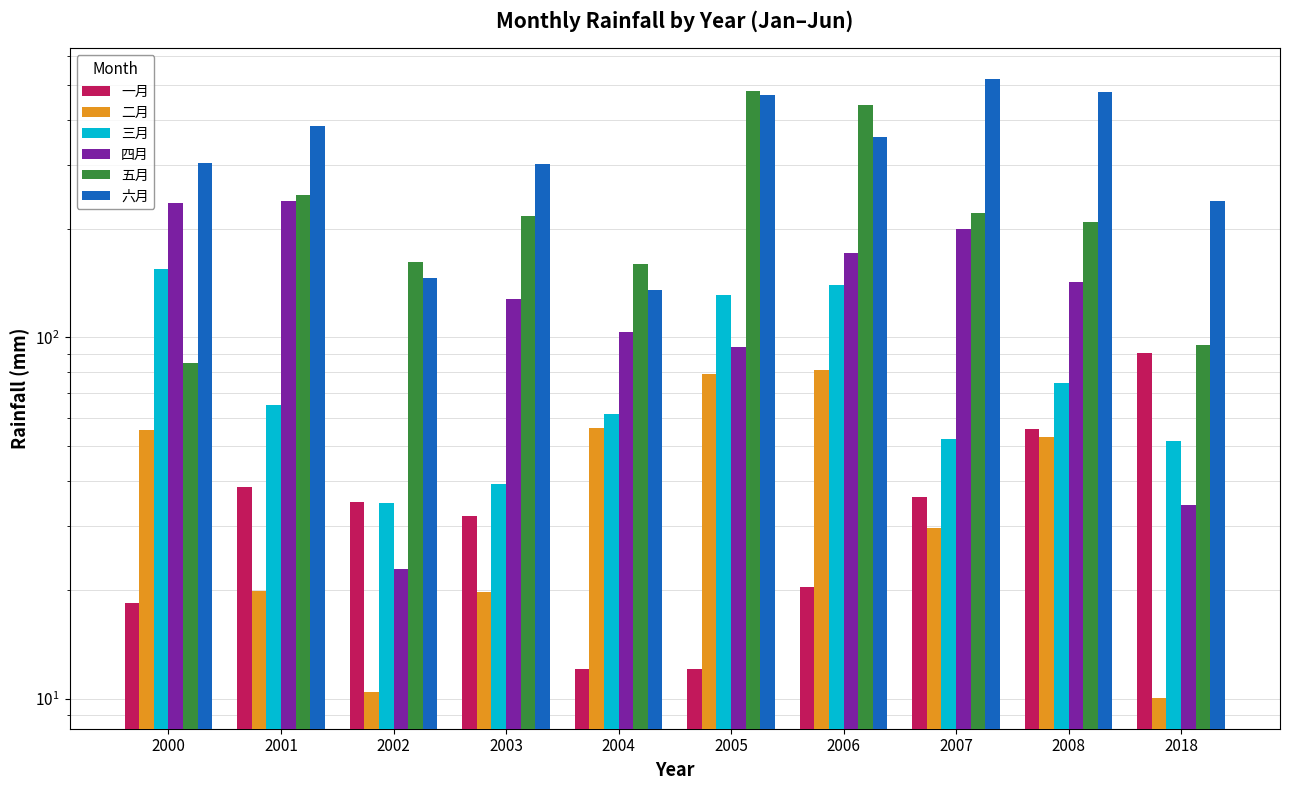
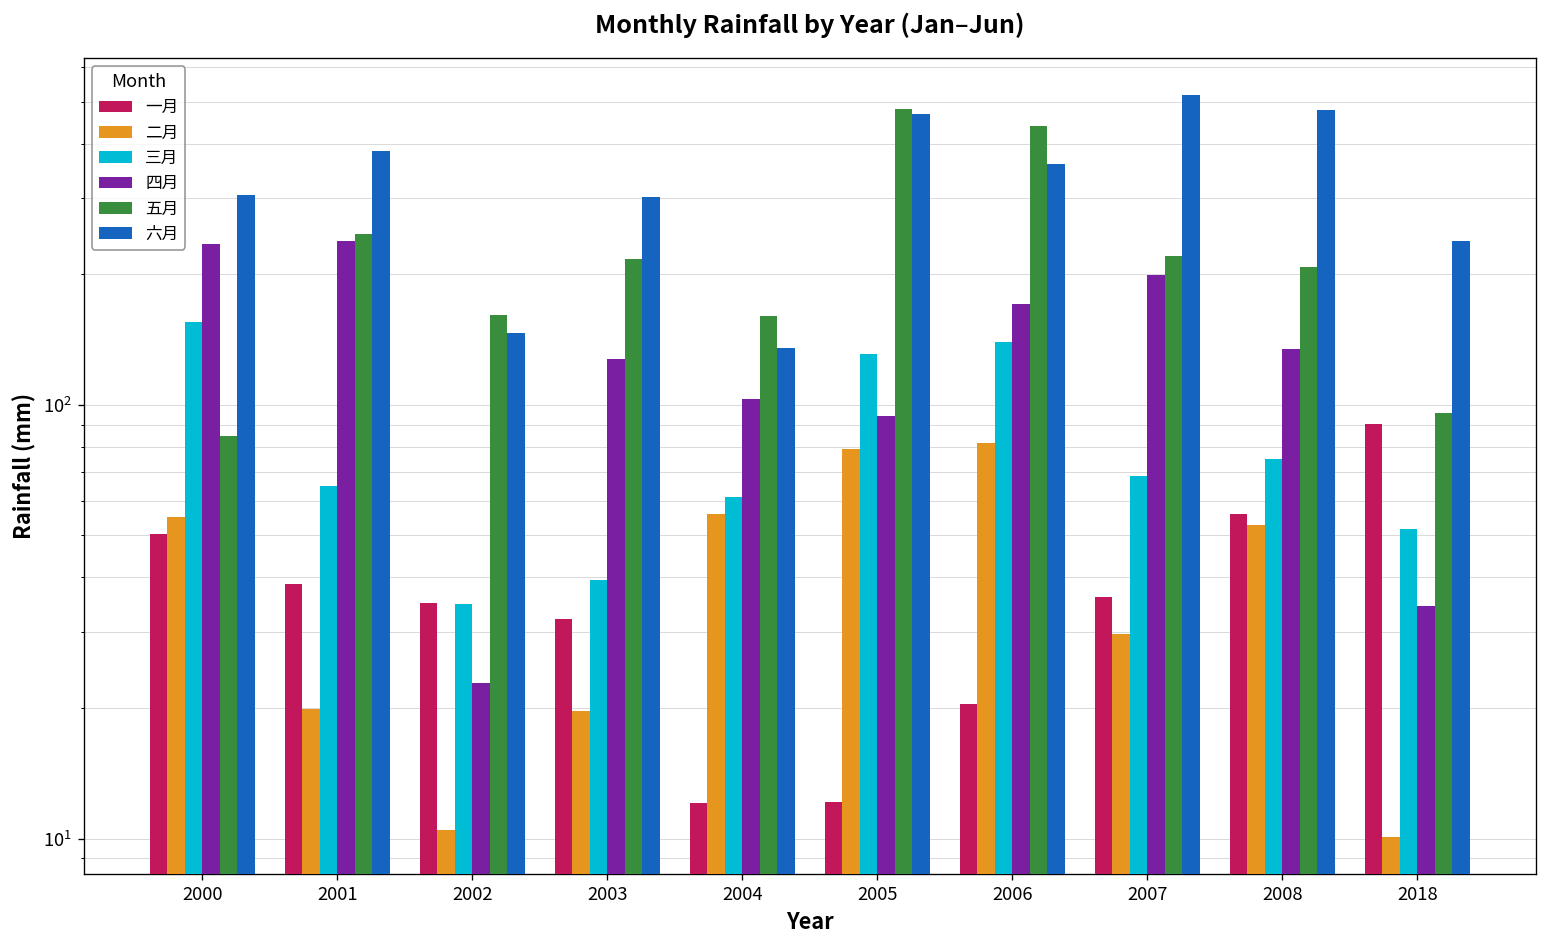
  {
    "一月": {
-     "2000": 18,
+     "2000": 50,
      "2001": 39,
      "2002": 35,
      "2003": 32,
      "2004": 12,
      "2005": 12,
      "2006": 20,
      "2007": 36,
      "2008": 56,
      "2018": 90
    },
    "二月": {
      "2000": 55,
      "2001": 20,
      "2002": 10.5,
      "2003": 20,
      "2004": 56,
      "2005": 79,
      "2006": 81,
      "2007": 30,
      "2008": 53,
      "2018": 10
    },
    "三月": {
      "2000": 155,
      "2001": 65,
      "2002": 35,
      "2003": 39,
      "2004": 61,
      "2005": 131,
      "2006": 139,
-     "2007": 52,
+     "2007": 68,
      "2008": 75,
      "2018": 52
    },
    "四月": {
      "2000": 240,
      "2001": 240,
      "2002": 23,
      "2003": 127,
      "2004": 103,
      "2005": 94,
      "2006": 170,
      "2007": 200,
-     "2008": 142,
+     "2008": 135,
      "2018": 34
    },
    "五月": {
      "2000": 85,
      "2001": 250,
      "2002": 160,
      "2003": 220,
      "2004": 160,
      "2005": 480,
      "2006": 440,
      "2007": 220,
      "2008": 210,
      "2018": 96
    },
    "六月": {
      "2000": 300,
      "2001": 380,
      "2002": 146,
      "2003": 300,
      "2004": 135,
      "2005": 470,
      "2006": 360,
      "2007": 520,
      "2008": 480,
      "2018": 240
    }
  }
